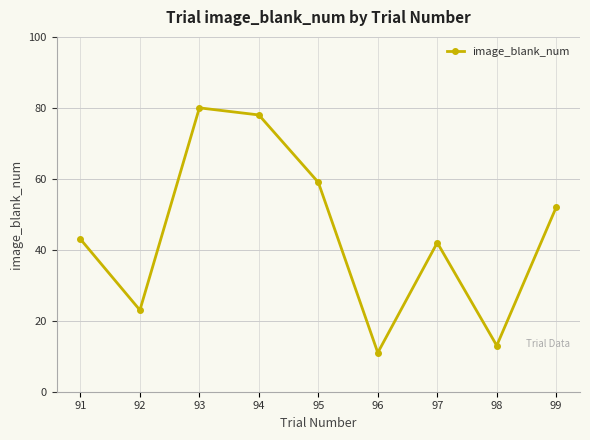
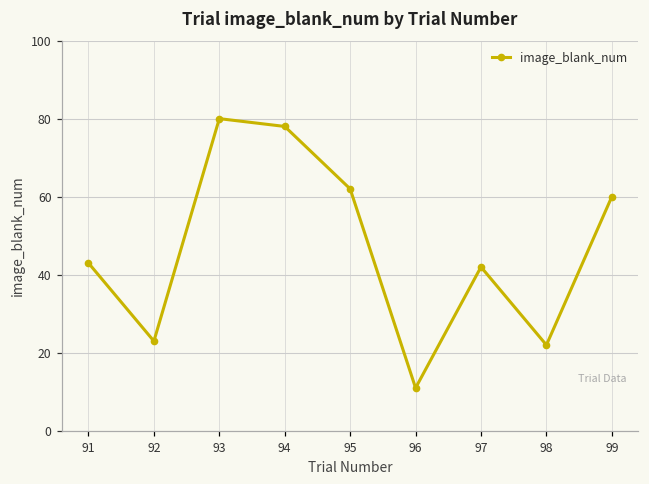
  {
    "91": 43,
    "92": 23,
    "93": 80,
    "94": 78,
-   "95": 59,
+   "95": 62,
    "96": 11,
    "97": 42,
-   "98": 13,
-   "99": 52
+   "98": 22,
+   "99": 60
  }
